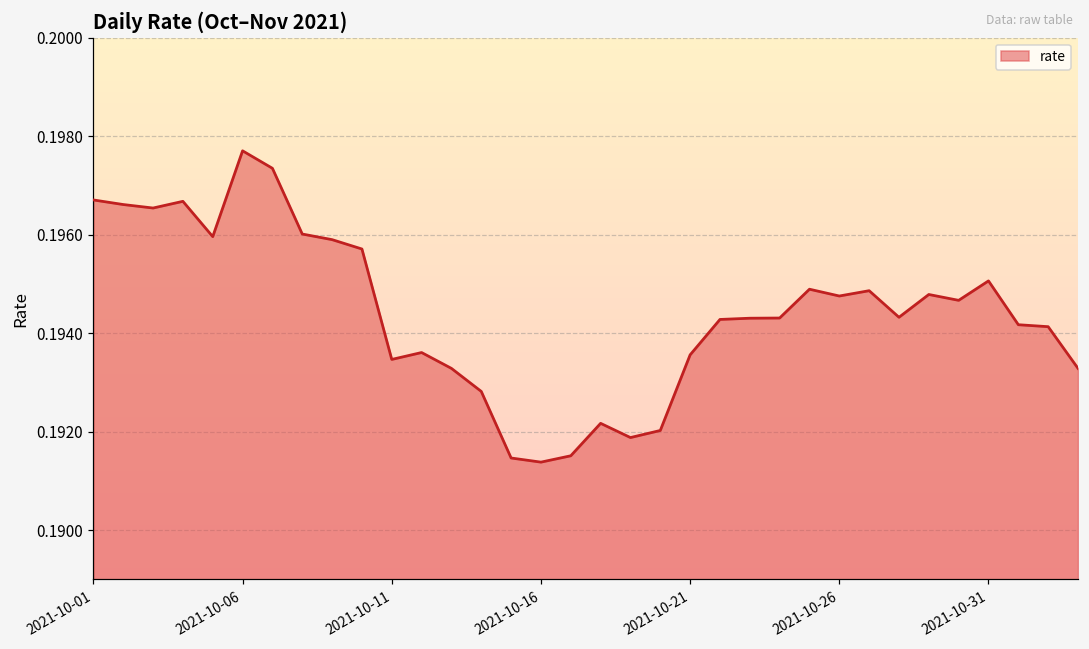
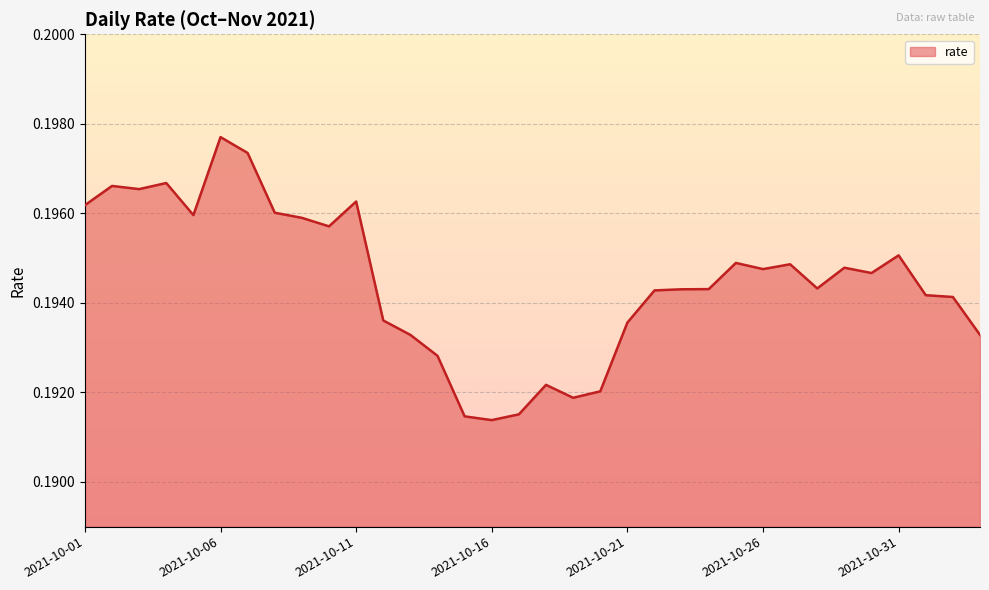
  {
-   "2021-10-01": 0.1967,
+   "2021-10-01": 0.1962,
    "2021-10-06": 0.1977,
-   "2021-10-11": 0.1935,
+   "2021-10-11": 0.1963,
    "2021-10-16": 0.1914,
    "2021-10-21": 0.1936,
    "2021-10-26": 0.1948,
    "2021-10-31": 0.1951
  }
